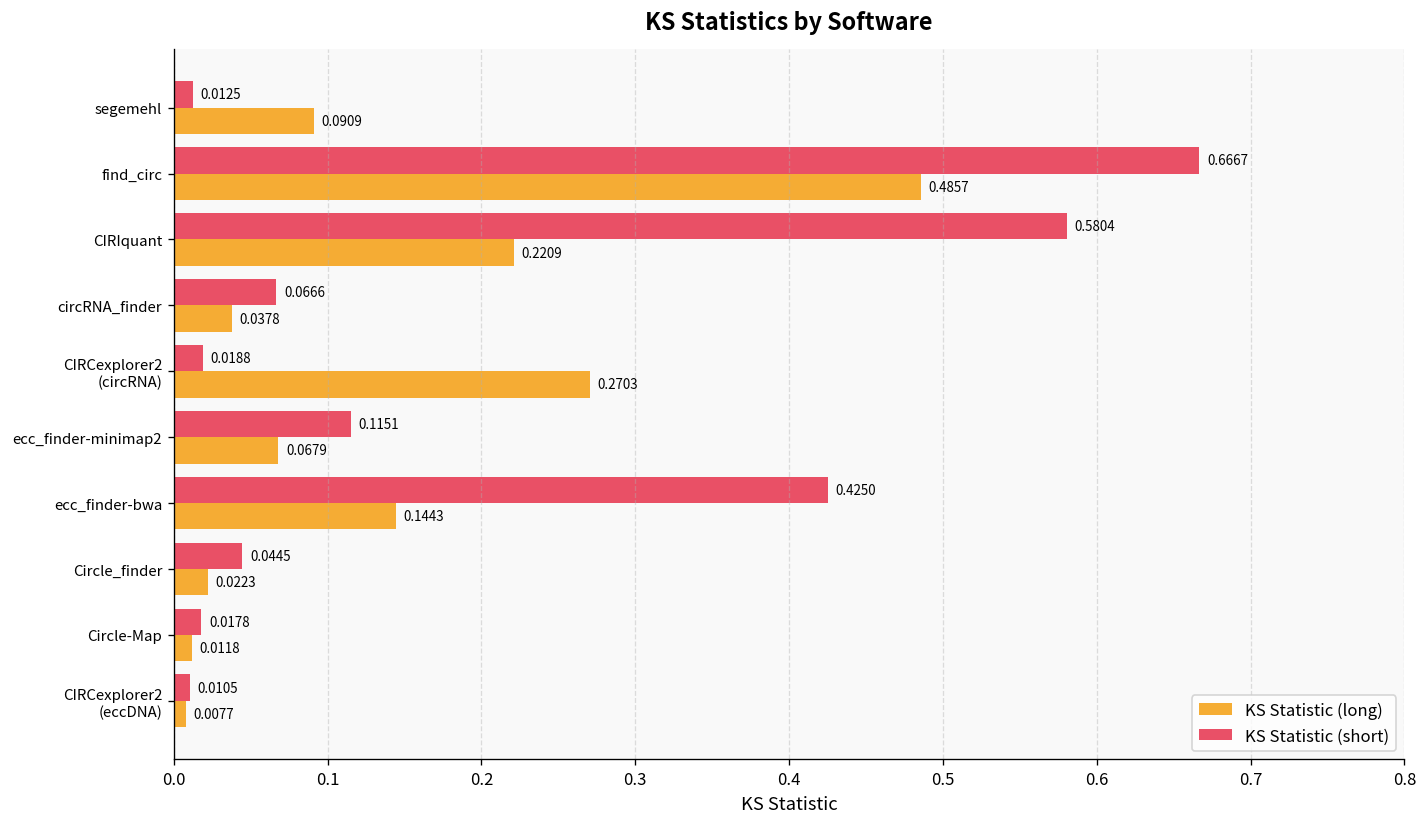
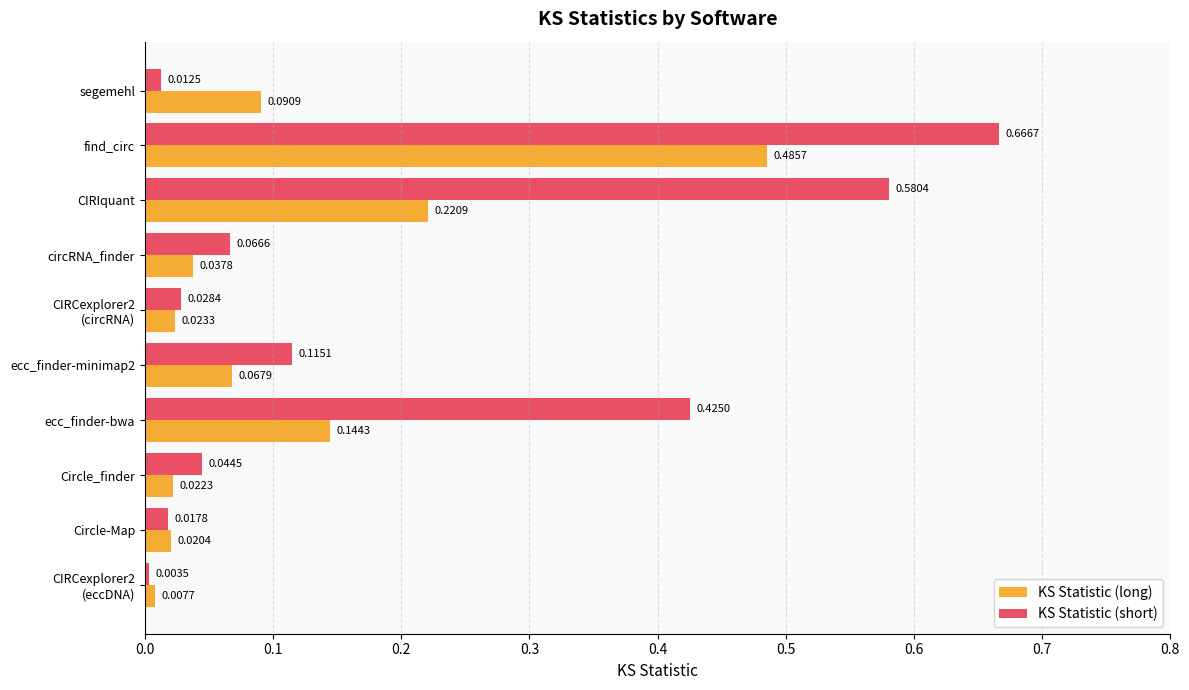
  {
    "KS Statistic (long)": {
      "segemehl": 0.0909,
      "find_circ": 0.4857,
      "CIRIquant": 0.2209,
      "circRNA_finder": 0.0378,
-     "CIRCexplorer2 (circRNA)": 0.2703,
+     "CIRCexplorer2 (circRNA)": 0.0233,
      "ecc_finder-minimap2": 0.0679,
      "ecc_finder-bwa": 0.1443,
      "Circle_finder": 0.0223,
-     "Circle-Map": 0.0118,
+     "Circle-Map": 0.0204,
      "CIRCexplorer2 (eccDNA)": 0.0077
    },
    "KS Statistic (short)": {
      "segemehl": 0.0125,
      "find_circ": 0.6667,
      "CIRIquant": 0.5804,
      "circRNA_finder": 0.0666,
-     "CIRCexplorer2 (circRNA)": 0.0188,
+     "CIRCexplorer2 (circRNA)": 0.0284,
      "ecc_finder-minimap2": 0.1151,
      "ecc_finder-bwa": 0.4250,
      "Circle_finder": 0.0445,
      "Circle-Map": 0.0178,
-     "CIRCexplorer2 (eccDNA)": 0.0105
+     "CIRCexplorer2 (eccDNA)": 0.0035
    }
  }
